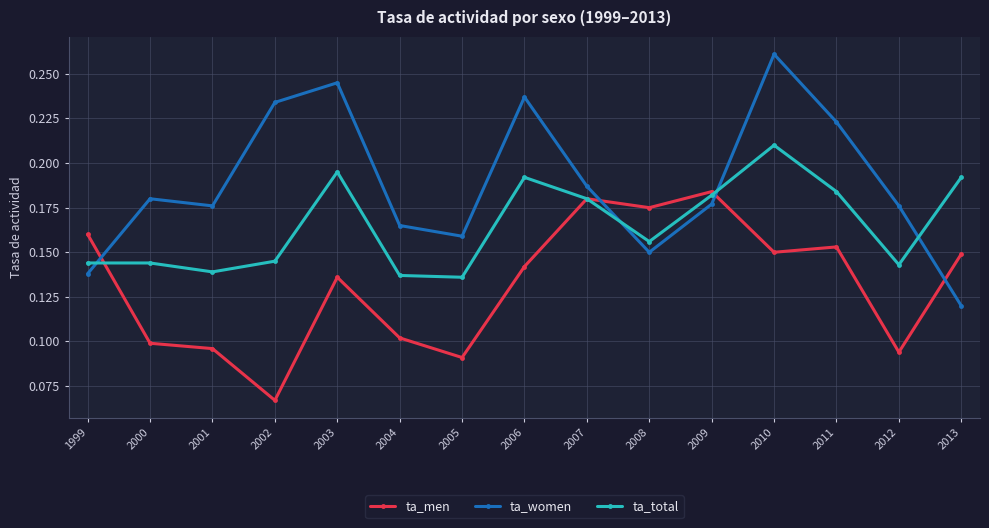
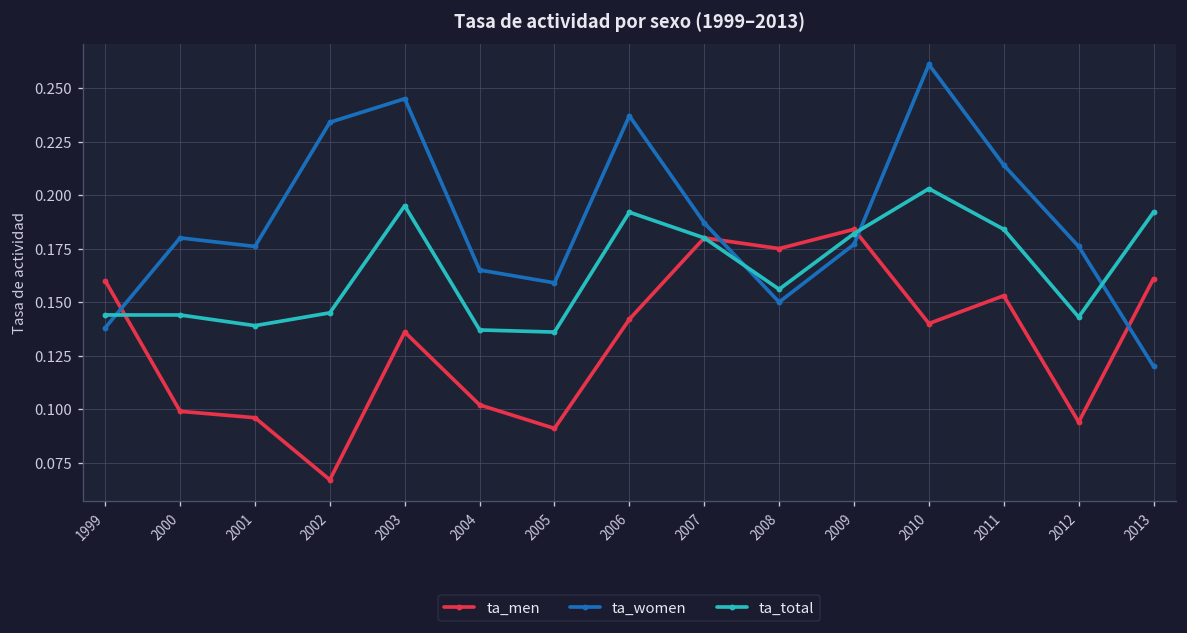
  {
    "ta_men": {
      "1999": 0.160,
      "2000": 0.099,
      "2001": 0.096,
      "2002": 0.067,
      "2003": 0.136,
      "2004": 0.102,
      "2005": 0.091,
      "2006": 0.142,
      "2008": 0.175,
      "2009": 0.184,
-     "2010": 0.15,
+     "2010": 0.14,
      "2011": 0.153,
      "2012": 0.094,
-     "2013": 0.149
+     "2013": 0.161
    },
    "ta_women": {
      "1999": 0.138,
      "2000": 0.180,
      "2001": 0.176,
      "2002": 0.234,
      "2003": 0.245,
      "2004": 0.165,
      "2005": 0.159,
      "2006": 0.237,
      "2007": 0.187,
      "2008": 0.150,
      "2009": 0.177,
      "2010": 0.261,
-     "2011": 0.223,
+     "2011": 0.214,
      "2012": 0.176,
      "2013": 0.120
    },
    "ta_total": {
      "1999": 0.144,
      "2000": 0.144,
      "2001": 0.139,
      "2002": 0.145,
      "2003": 0.195,
      "2004": 0.137,
      "2005": 0.136,
      "2006": 0.192,
      "2008": 0.156,
      "2009": 0.182,
-     "2010": 0.210,
+     "2010": 0.203,
      "2011": 0.184,
      "2012": 0.143,
      "2013": 0.192
    }
  }
